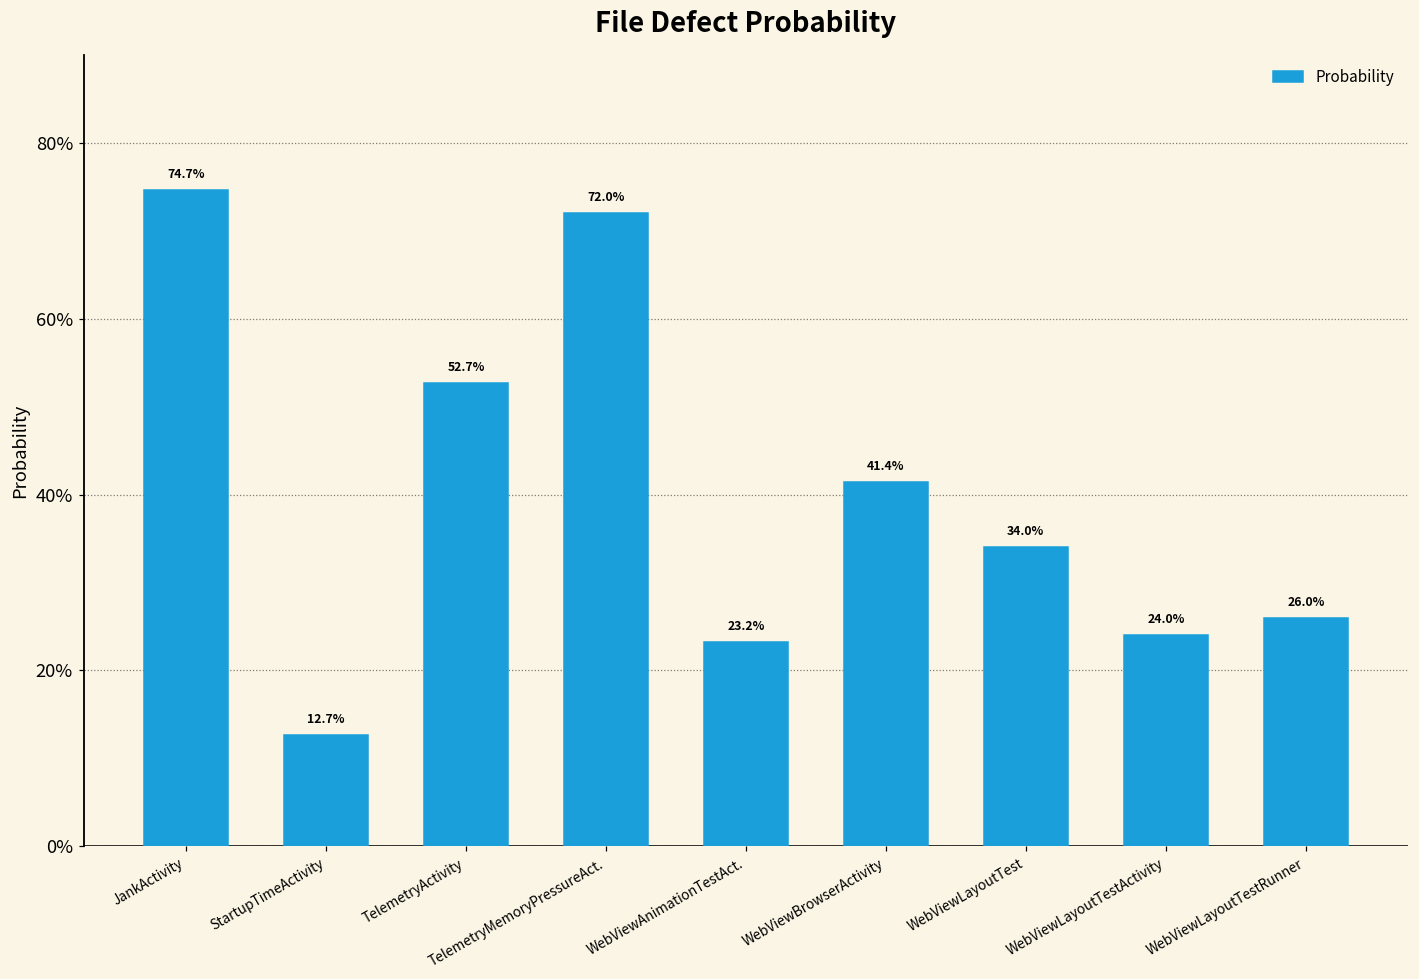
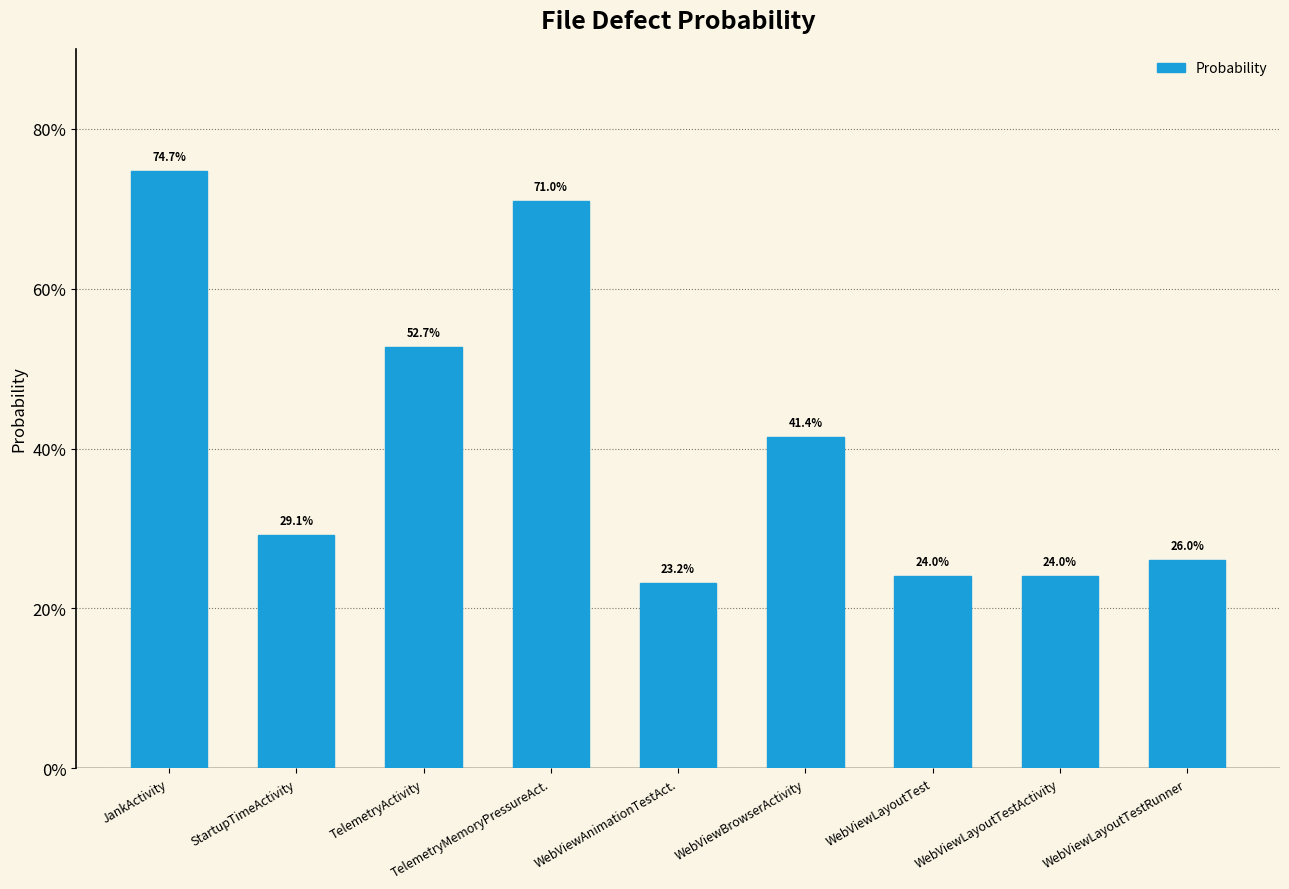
  {
    "JankActivity": "74.7%",
-   "StartupTimeActivity": "12.7%",
+   "StartupTimeActivity": "29.1%",
    "TelemetryActivity": "52.7%",
-   "TelemetryMemoryPressureAct.": "72.0%",
+   "TelemetryMemoryPressureAct.": "71.0%",
    "WebViewAnimationTestAct.": "23.2%",
    "WebViewBrowserActivity": "41.4%",
-   "WebViewLayoutTest": "34.0%",
+   "WebViewLayoutTest": "24.0%",
    "WebViewLayoutTestActivity": "24.0%",
    "WebViewLayoutTestRunner": "26.0%"
  }
